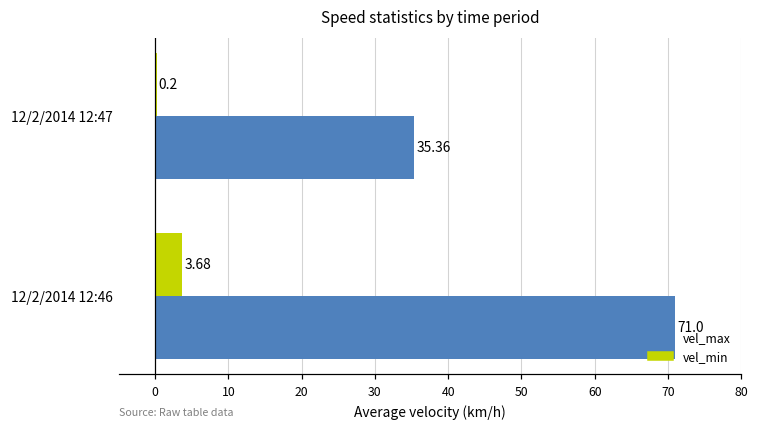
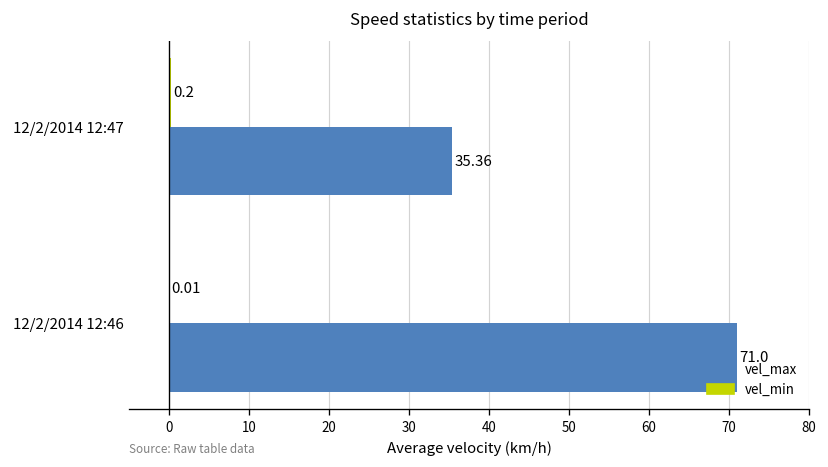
  {
    "vel_max": {
      "12/2/2014 12:47": 35.36,
      "12/2/2014 12:46": 71.0
    },
    "vel_min": {
      "12/2/2014 12:47": 0.2,
-     "12/2/2014 12:46": 3.68
+     "12/2/2014 12:46": 0.01
    }
  }
